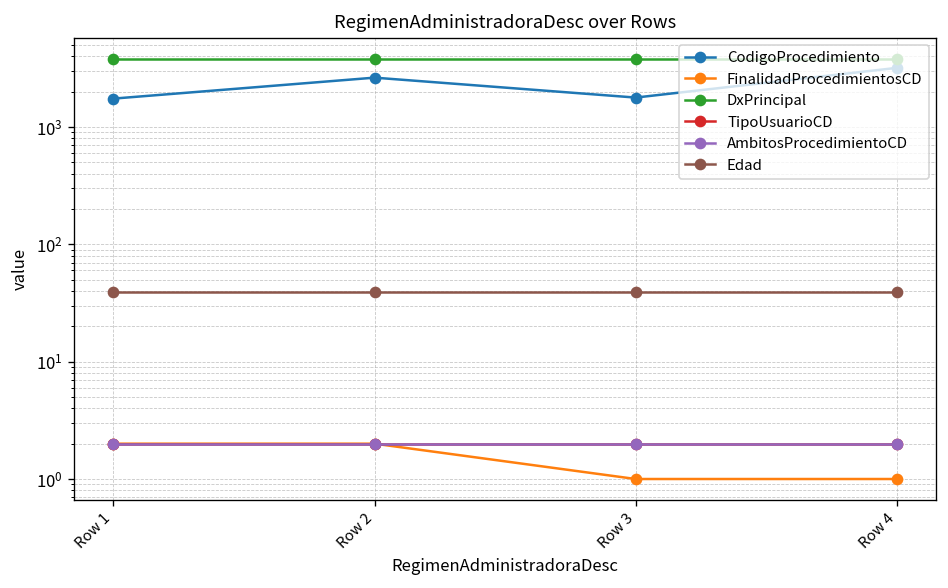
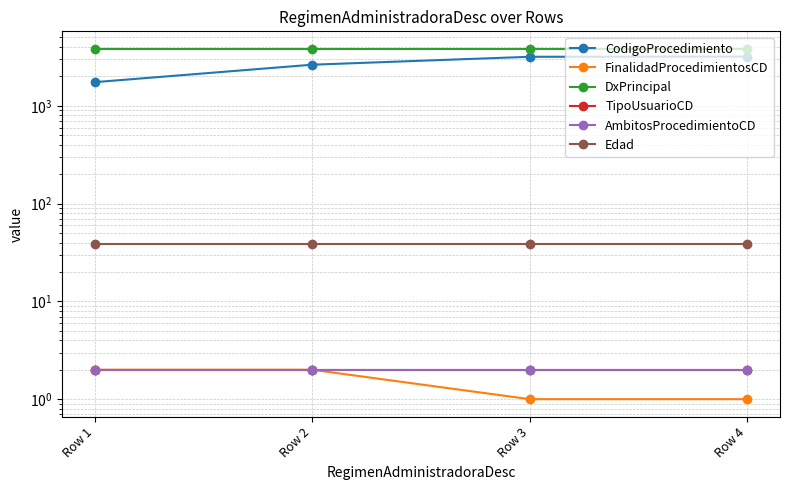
  {
    "CodigoProcedimiento": {
      "Row 1": 1700,
      "Row 2": 2600,
-     "Row 3": 1800
+     "Row 3": 3200
    },
    "FinalidadProcedimientosCD": {
      "Row 3": 1,
      "Row 4": 1
    },
    "DxPrincipal": {
      "Row 1": 3800,
      "Row 2": 3800,
      "Row 3": 3800
    },
    "AmbitosProcedimientoCD": {
      "Row 3": 2,
      "Row 4": 2
    },
    "Edad": {
      "Row 1": 39,
      "Row 2": 39,
      "Row 3": 39,
      "Row 4": 39
    }
  }
